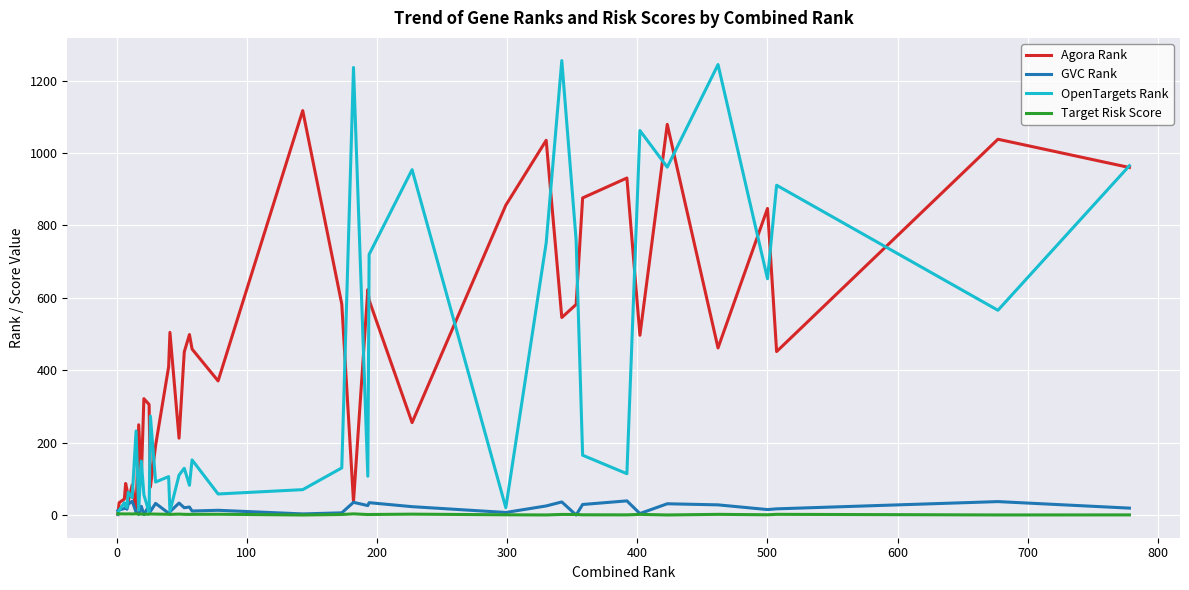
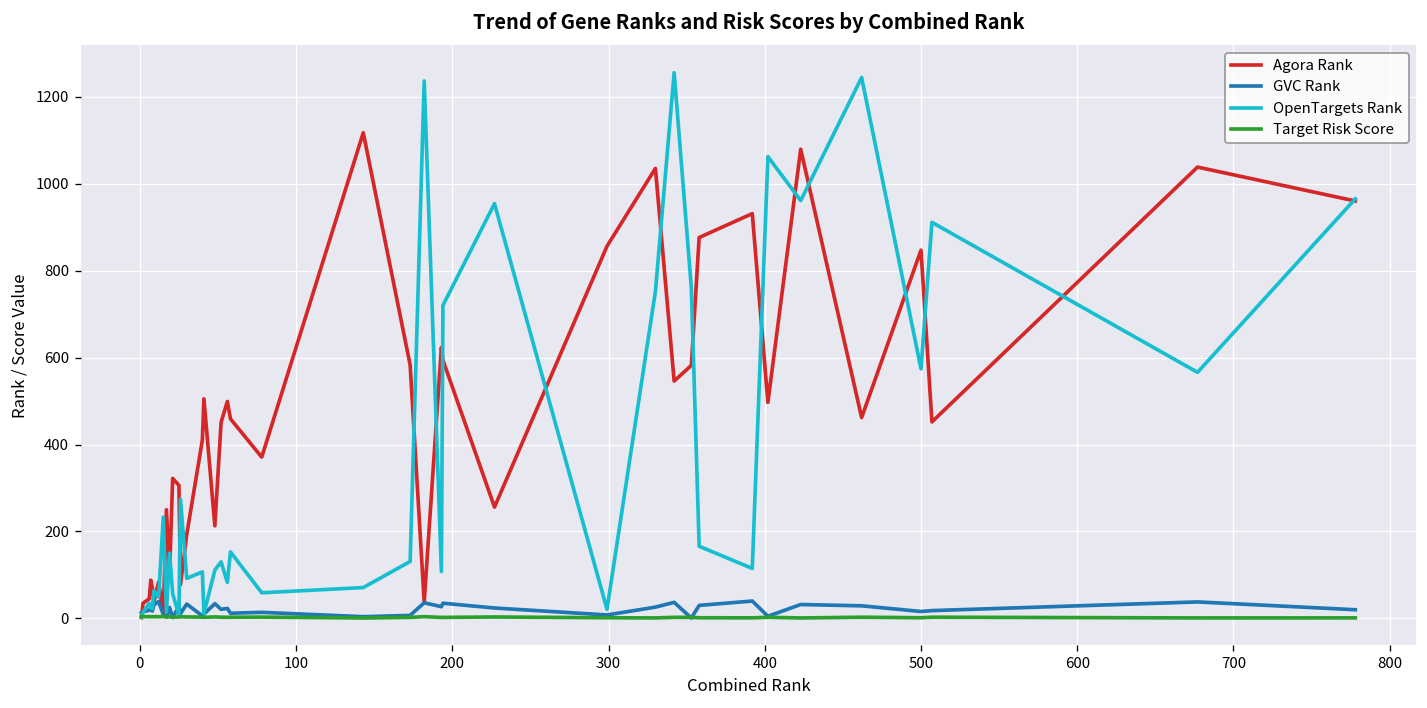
  {
    "Agora Rank": {
      "500": 850
    },
    "GVC Rank": {
      "500": 20
    },
    "OpenTargets Rank": {
-     "500": 650
+     "500": 570
    },
    "Target Risk Score": {
      "500": 0
    }
  }
